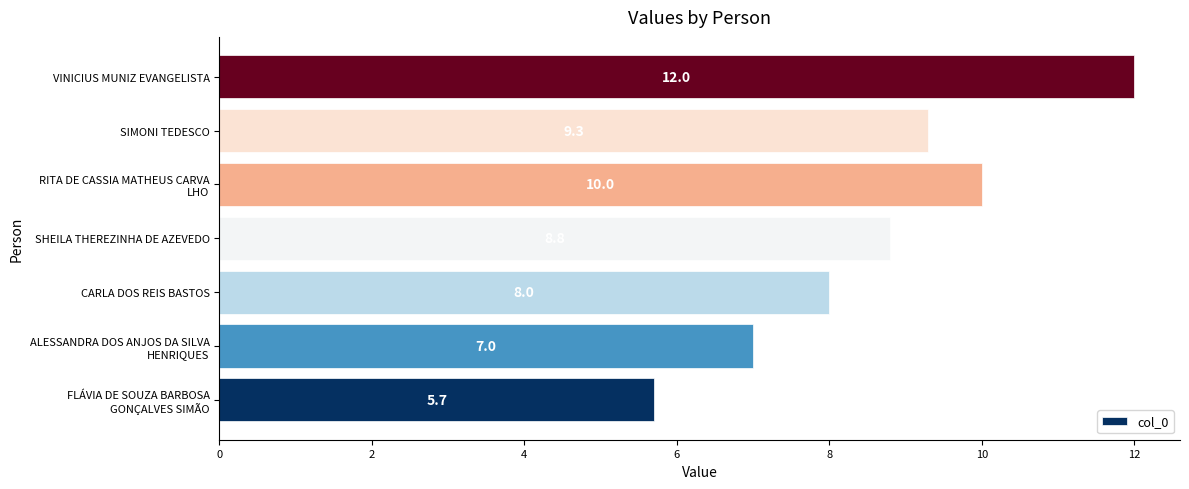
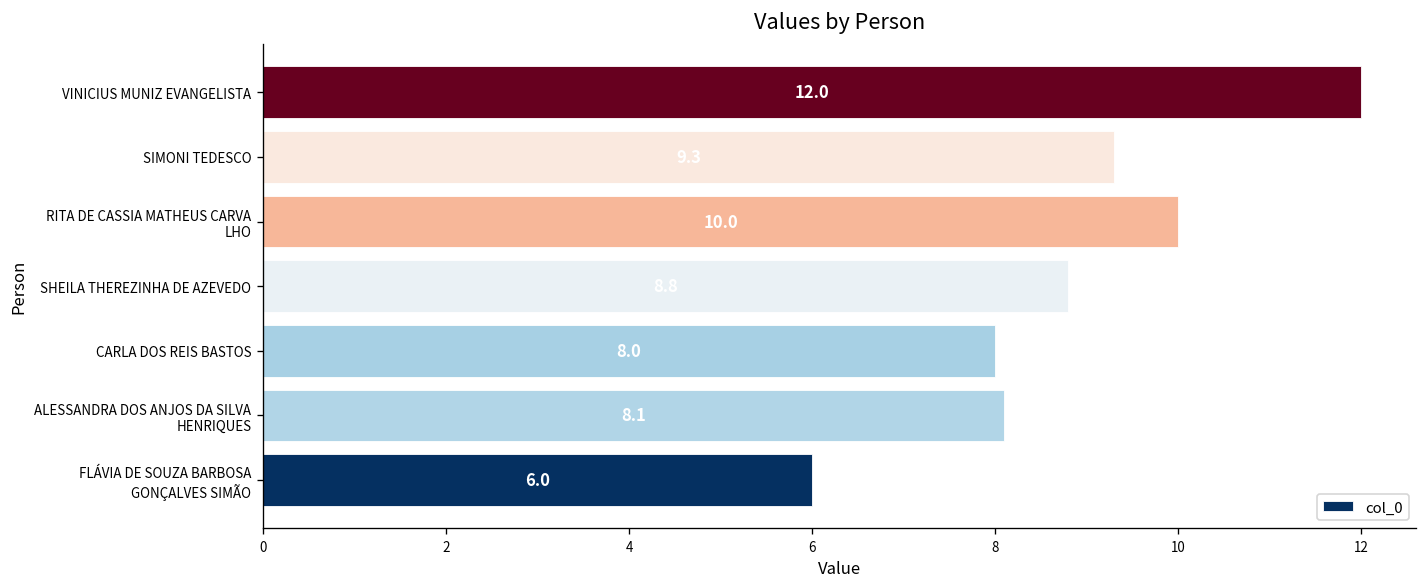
  {
    "VINICIUS MUNIZ EVANGELISTA": 12.0,
    "RITA DE CASSIA MATHEUS CARVA LHO": 10.0,
    "CARLA DOS REIS BASTOS": 8.0,
-   "ALESSANDRA DOS ANJOS DA SILVA HENRIQUES": 7.0,
-   "FLÁVIA DE SOUZA BARBOSA GONÇALVES SIMÃO": 5.7
+   "ALESSANDRA DOS ANJOS DA SILVA HENRIQUES": 8.1,
+   "FLÁVIA DE SOUZA BARBOSA GONÇALVES SIMÃO": 6.0
  }
